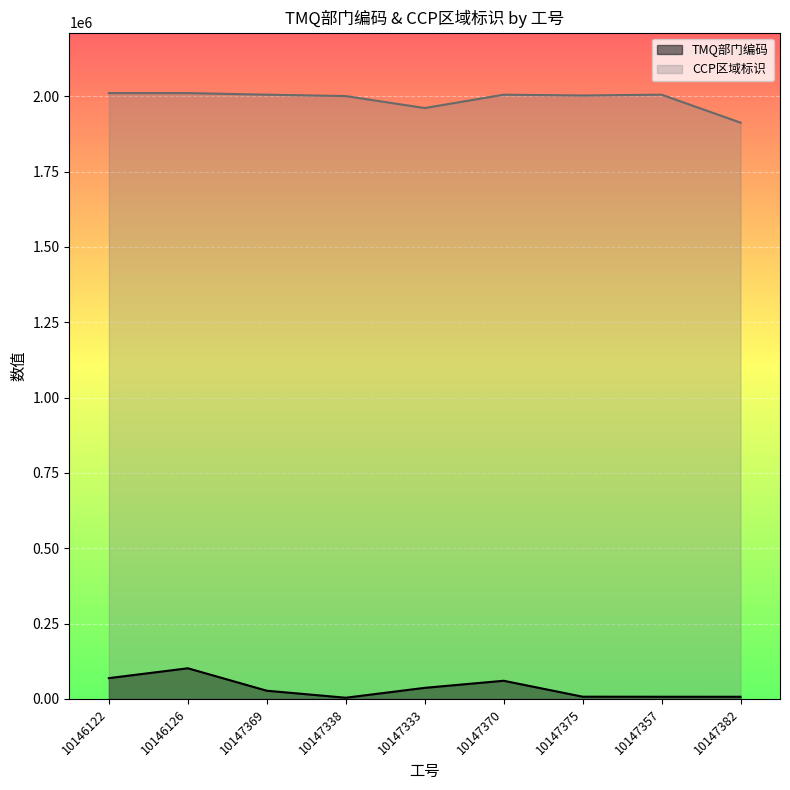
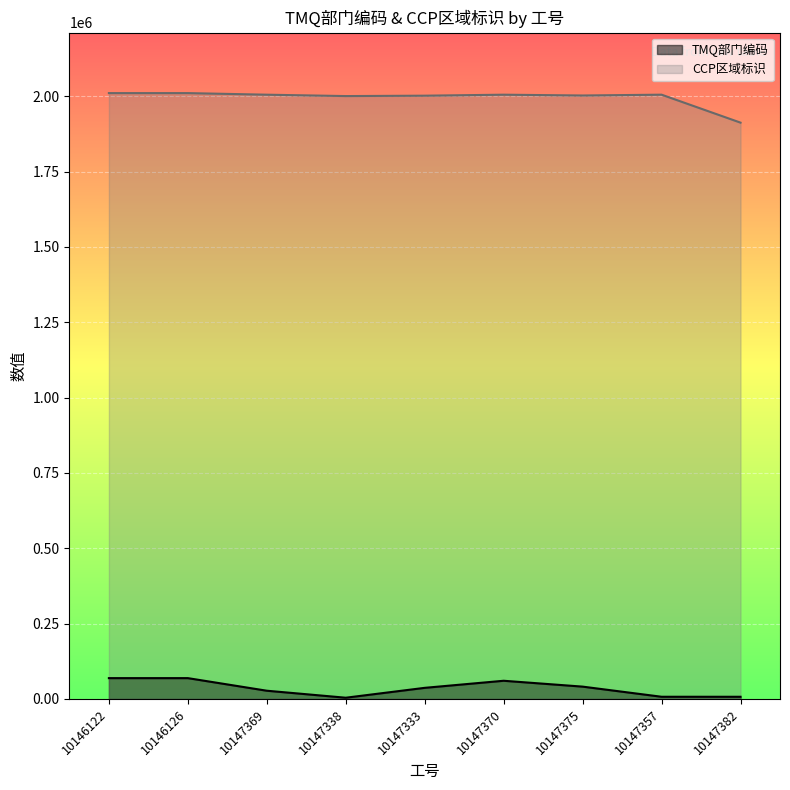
  {
    "TMQ部门编码": {
      "10146122": 70000,
-     "10146126": 100000,
+     "10146126": 70000,
      "10147369": 30000,
      "10147338": 0,
      "10147333": 40000,
      "10147370": 60000,
-     "10147375": 10000,
+     "10147375": 40000,
      "10147357": 10000,
      "10147382": 10000
    },
    "CCP区域标识": {
      "10146122": 2010000,
      "10146126": 2010000,
      "10147369": 2010000,
      "10147338": 2000000,
-     "10147333": 1960000,
+     "10147333": 2000000,
      "10147370": 2010000,
      "10147375": 2000000,
      "10147357": 2010000,
      "10147382": 1910000
    }
  }
